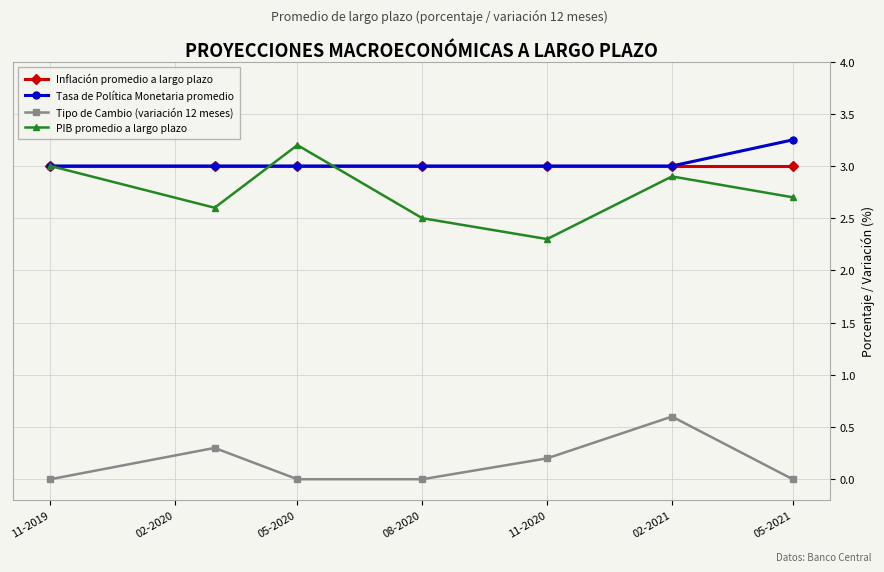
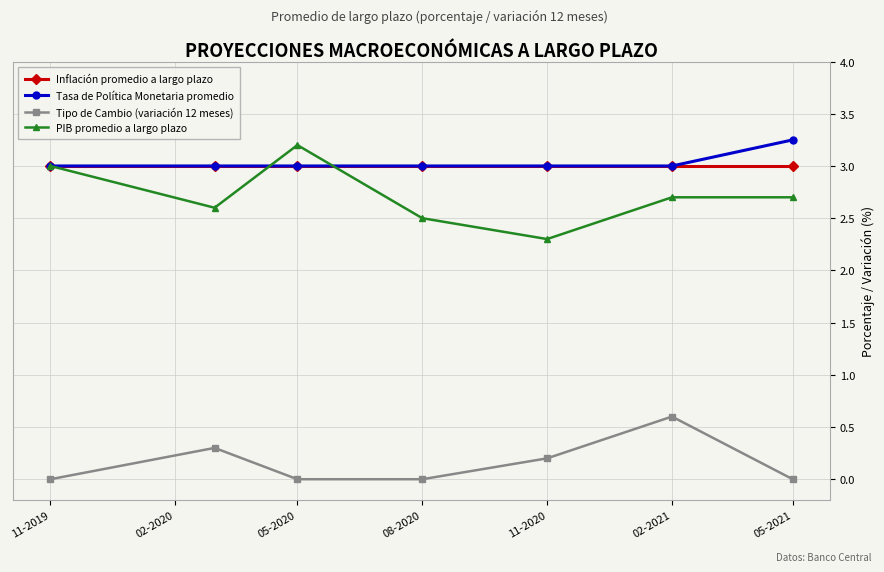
  {
    "Inflación promedio a largo plazo": {
      "05-2021": 3.0
    },
    "Tasa de Política Monetaria promedio": {
      "05-2021": 3.25
    },
    "Tipo de Cambio (variación 12 meses)": {
      "11-2019": 0.0,
      "05-2020": 0.0,
      "08-2020": 0.0,
      "11-2020": 0.2,
      "02-2021": 0.6,
      "05-2021": 0.0
    },
    "PIB promedio a largo plazo": {
      "05-2020": 3.2,
      "08-2020": 2.5,
      "11-2020": 2.3,
-     "02-2021": 2.9,
+     "02-2021": 2.7,
      "05-2021": 2.7
    }
  }
